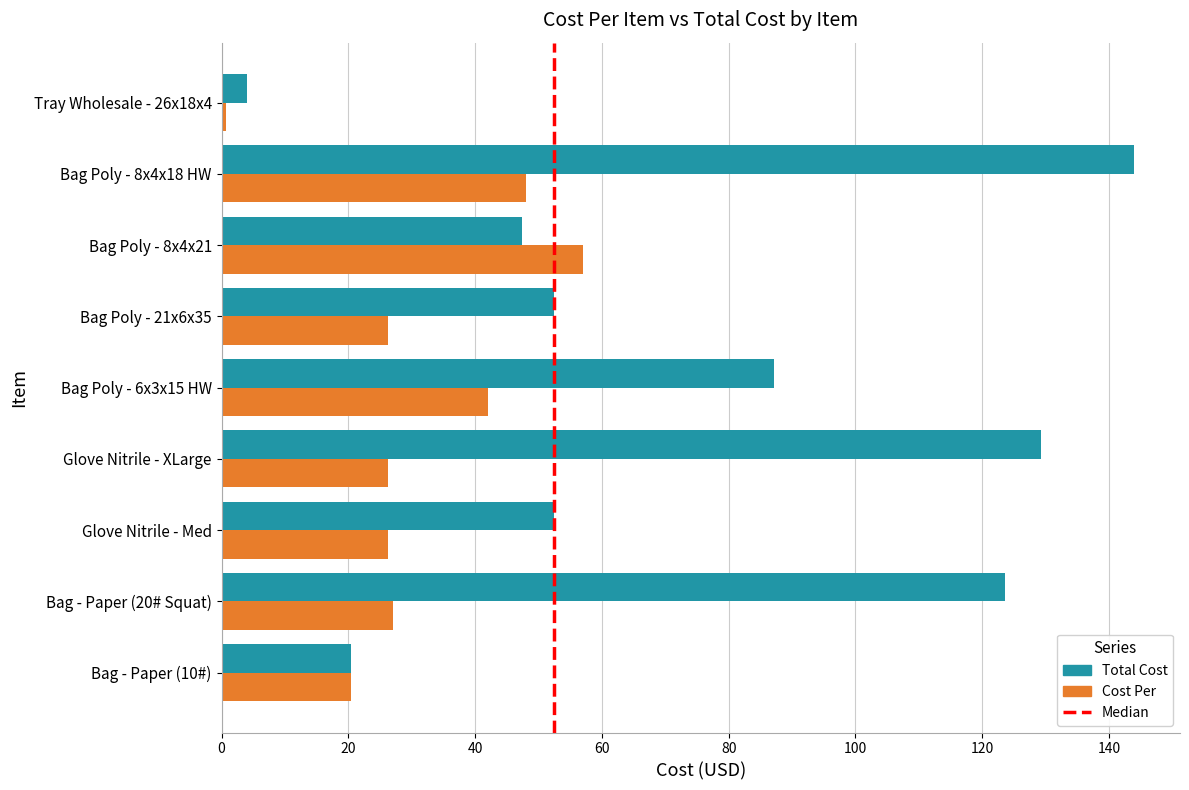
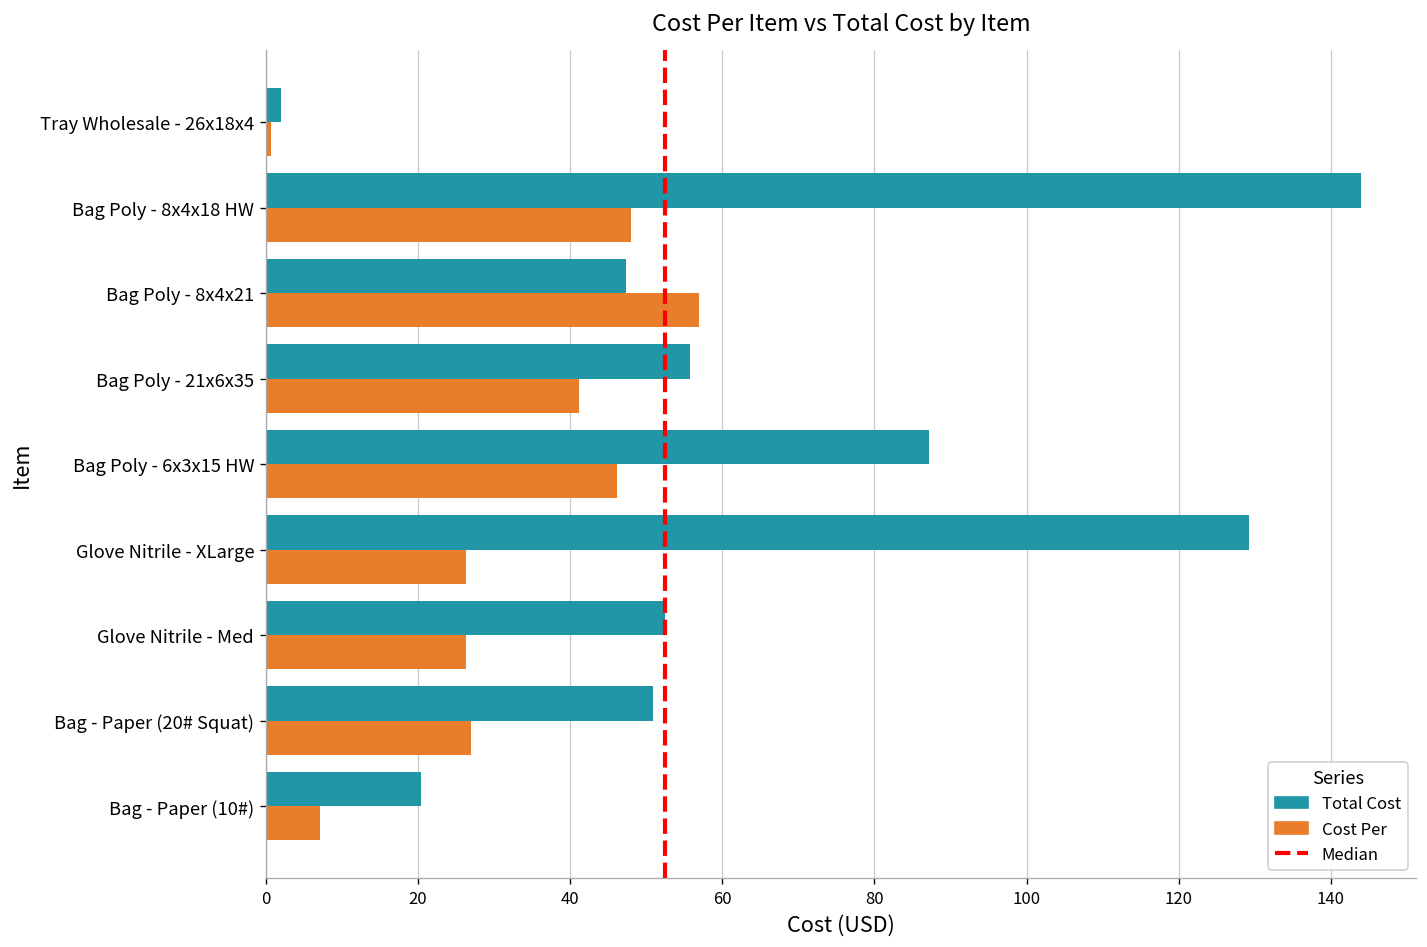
  {
    "Total Cost": {
-     "Tray Wholesale - 26x18x4": 4,
+     "Tray Wholesale - 26x18x4": 2,
      "Bag Poly - 8x4x18 HW": 144,
      "Bag Poly - 8x4x21": 47,
-     "Bag Poly - 21x6x35": 53,
+     "Bag Poly - 21x6x35": 56,
      "Bag Poly - 6x3x15 HW": 87,
      "Glove Nitrile - XLarge": 129,
      "Glove Nitrile - Med": 53,
-     "Bag - Paper (20# Squat)": 124,
+     "Bag - Paper (20# Squat)": 51,
      "Bag - Paper (10#)": 20
    },
    "Cost Per": {
      "Tray Wholesale - 26x18x4": 1,
      "Bag Poly - 8x4x18 HW": 48,
      "Bag Poly - 8x4x21": 57,
-     "Bag Poly - 21x6x35": 26,
-     "Bag Poly - 6x3x15 HW": 42,
+     "Bag Poly - 21x6x35": 41,
+     "Bag Poly - 6x3x15 HW": 46,
      "Glove Nitrile - XLarge": 26,
      "Glove Nitrile - Med": 26,
      "Bag - Paper (20# Squat)": 27,
-     "Bag - Paper (10#)": 20
+     "Bag - Paper (10#)": 7
    }
  }
